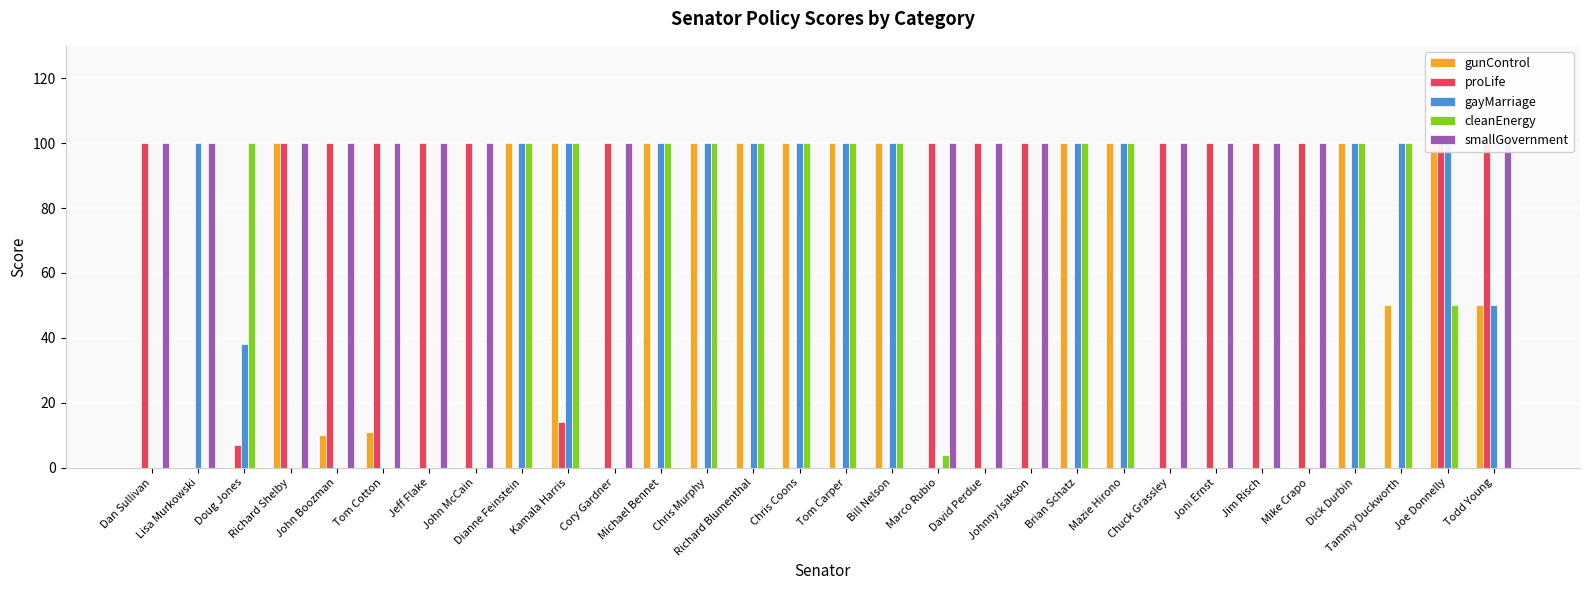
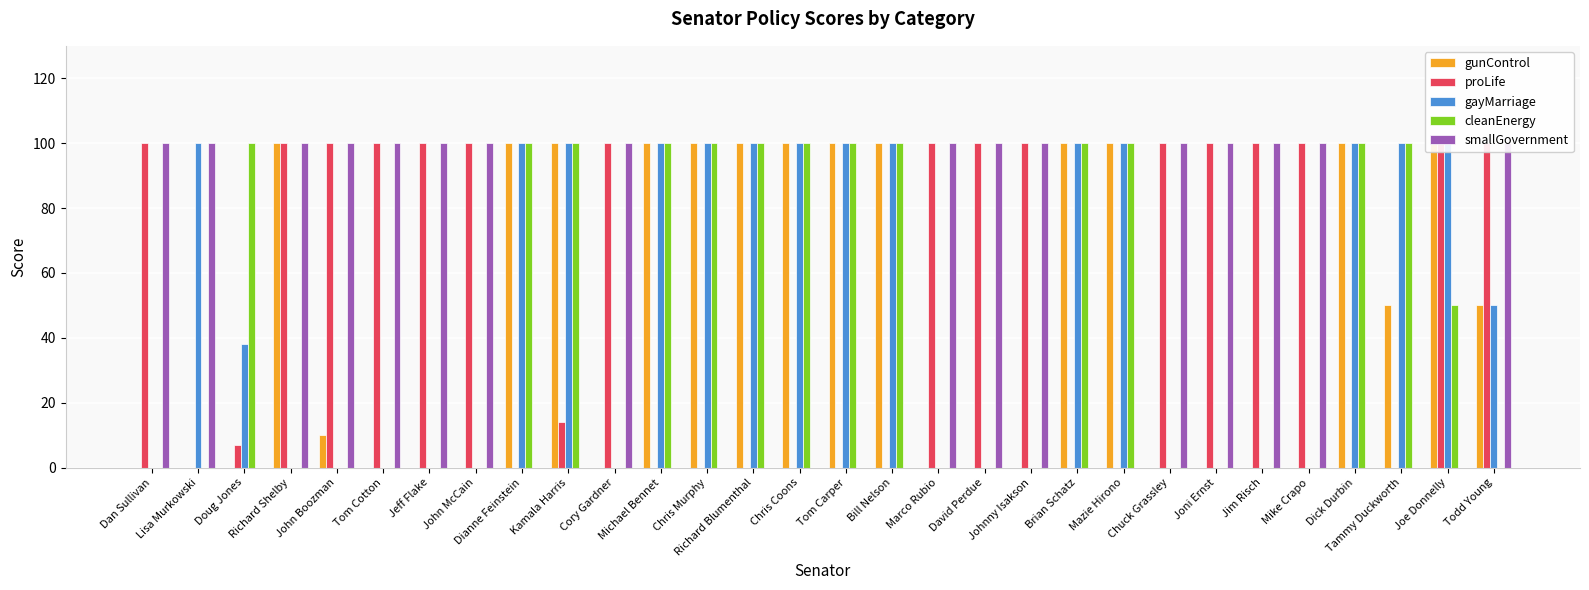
  {
    "gunControl": {
      "Dan Sullivan": 0,
      "Lisa Murkowski": 0,
      "Doug Jones": 0,
      "Richard Shelby": 100,
      "John Boozman": 10,
-     "Tom Cotton": 11,
+     "Tom Cotton": 0,
      "Jeff Flake": 0,
      "John McCain": 0,
      "Dianne Feinstein": 100,
      "Kamala Harris": 100,
      "Cory Gardner": 0,
      "Michael Bennet": 100,
      "Chris Murphy": 100,
      "Richard Blumenthal": 100,
      "Chris Coons": 100,
      "Tom Carper": 100,
      "Bill Nelson": 100,
      "Marco Rubio": 0,
      "David Perdue": 0,
      "Johnny Isakson": 0,
      "Brian Schatz": 100,
      "Mazie Hirono": 100,
      "Chuck Grassley": 0,
      "Joni Ernst": 0,
      "Jim Risch": 0,
      "Mike Crapo": 0,
      "Dick Durbin": 100,
      "Tammy Duckworth": 50,
      "Todd Young": 50
    },
    "proLife": {
      "Dan Sullivan": 100,
      "Lisa Murkowski": 0,
      "Doug Jones": 7,
      "Richard Shelby": 100,
      "John Boozman": 100,
      "Tom Cotton": 100,
      "Jeff Flake": 100,
      "John McCain": 100,
      "Dianne Feinstein": 0,
      "Kamala Harris": 14,
      "Cory Gardner": 100,
      "Michael Bennet": 0,
      "Chris Murphy": 0,
      "Richard Blumenthal": 0,
      "Chris Coons": 0,
      "Tom Carper": 0,
      "Bill Nelson": 0,
      "Marco Rubio": 100,
      "David Perdue": 100,
      "Johnny Isakson": 100,
      "Brian Schatz": 0,
      "Mazie Hirono": 0,
      "Chuck Grassley": 100,
      "Joni Ernst": 100,
      "Jim Risch": 100,
      "Mike Crapo": 100,
      "Dick Durbin": 0,
      "Tammy Duckworth": 0
    },
    "gayMarriage": {
      "Dan Sullivan": 0,
      "Lisa Murkowski": 100,
      "Doug Jones": 38,
      "Richard Shelby": 0,
      "John Boozman": 0,
      "Tom Cotton": 0,
      "Jeff Flake": 0,
      "John McCain": 0,
      "Dianne Feinstein": 100,
      "Kamala Harris": 100,
      "Cory Gardner": 0,
      "Michael Bennet": 100,
      "Chris Murphy": 100,
      "Richard Blumenthal": 100,
      "Chris Coons": 100,
      "Tom Carper": 100,
      "Bill Nelson": 100,
      "Marco Rubio": 0,
      "David Perdue": 0,
      "Johnny Isakson": 0,
      "Brian Schatz": 100,
      "Mazie Hirono": 100,
      "Chuck Grassley": 0,
      "Joni Ernst": 0,
      "Jim Risch": 0,
      "Mike Crapo": 0,
      "Dick Durbin": 100,
      "Tammy Duckworth": 100,
      "Todd Young": 50
    },
    "cleanEnergy": {
      "Dan Sullivan": 0,
      "Lisa Murkowski": 0,
      "Doug Jones": 100,
      "Richard Shelby": 0,
      "John Boozman": 0,
      "Tom Cotton": 0,
      "Jeff Flake": 0,
      "John McCain": 0,
      "Dianne Feinstein": 100,
      "Kamala Harris": 100,
      "Cory Gardner": 0,
      "Michael Bennet": 100,
      "Chris Murphy": 100,
      "Richard Blumenthal": 100,
      "Chris Coons": 100,
      "Tom Carper": 100,
      "Bill Nelson": 100,
-     "Marco Rubio": 4,
+     "Marco Rubio": 0,
      "David Perdue": 0,
      "Johnny Isakson": 0,
      "Brian Schatz": 100,
      "Mazie Hirono": 100,
      "Chuck Grassley": 0,
      "Joni Ernst": 0,
      "Jim Risch": 0,
      "Mike Crapo": 0,
      "Dick Durbin": 100,
      "Tammy Duckworth": 100,
      "Joe Donnelly": 50,
      "Todd Young": 0
    },
    "smallGovernment": {
      "Dan Sullivan": 100,
      "Lisa Murkowski": 100,
      "Doug Jones": 0,
      "Richard Shelby": 100,
      "John Boozman": 100,
      "Tom Cotton": 100,
      "Jeff Flake": 100,
      "John McCain": 100,
      "Dianne Feinstein": 0,
      "Kamala Harris": 0,
      "Cory Gardner": 100,
      "Michael Bennet": 0,
      "Chris Murphy": 0,
      "Richard Blumenthal": 0,
      "Chris Coons": 0,
      "Tom Carper": 0,
      "Bill Nelson": 0,
      "Marco Rubio": 100,
      "David Perdue": 100,
      "Johnny Isakson": 100,
      "Brian Schatz": 0,
      "Mazie Hirono": 0,
      "Chuck Grassley": 100,
      "Joni Ernst": 100,
      "Jim Risch": 100,
      "Mike Crapo": 100,
      "Dick Durbin": 0,
      "Tammy Duckworth": 0,
      "Joe Donnelly": 0
    }
  }
